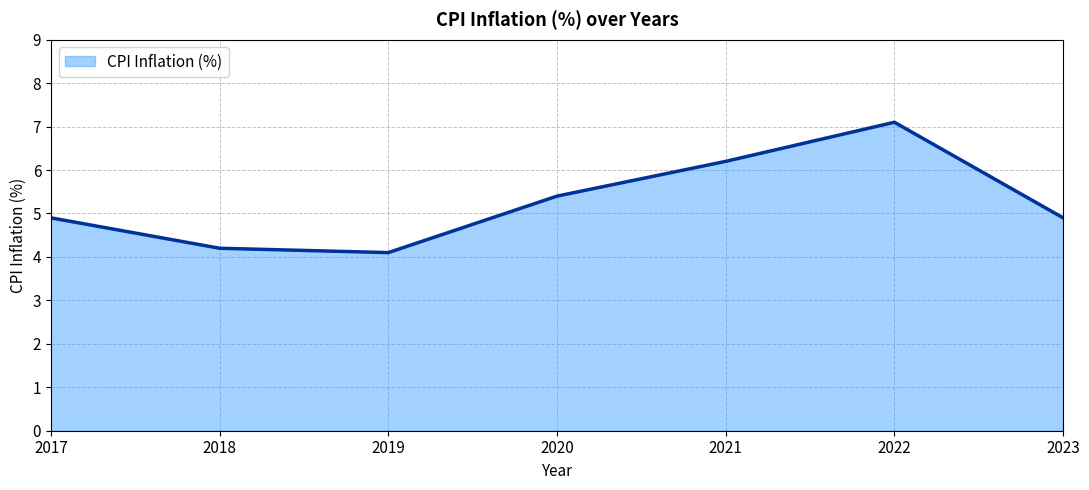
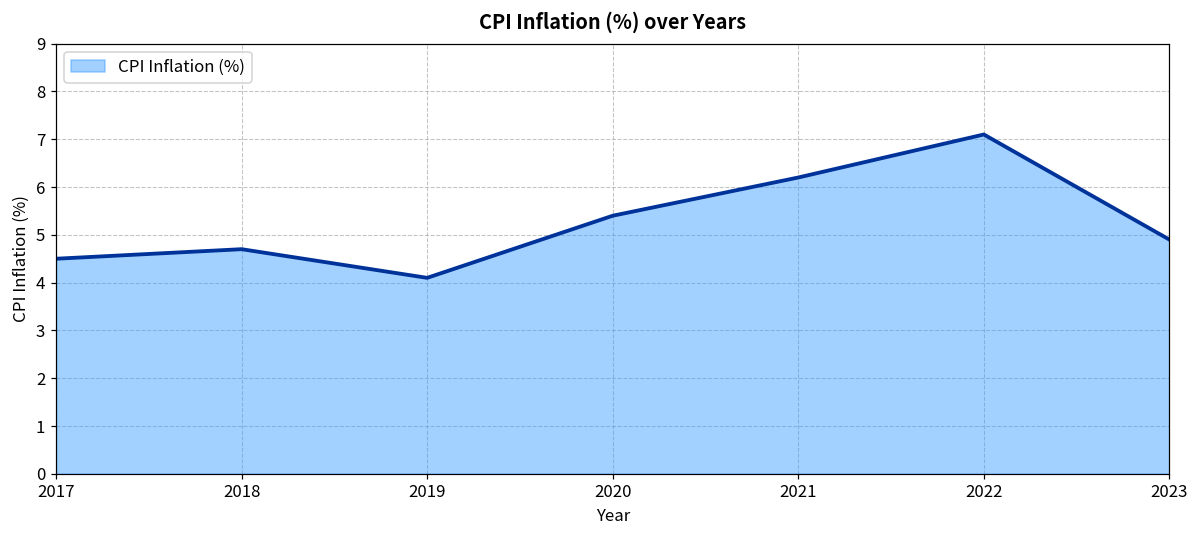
  {
-   "2017": 4.9,
-   "2018": 4.2,
+   "2017": 4.5,
+   "2018": 4.7,
    "2019": 4.1,
    "2020": 5.4,
    "2021": 6.2,
    "2022": 7.1,
    "2023": 4.9
  }
